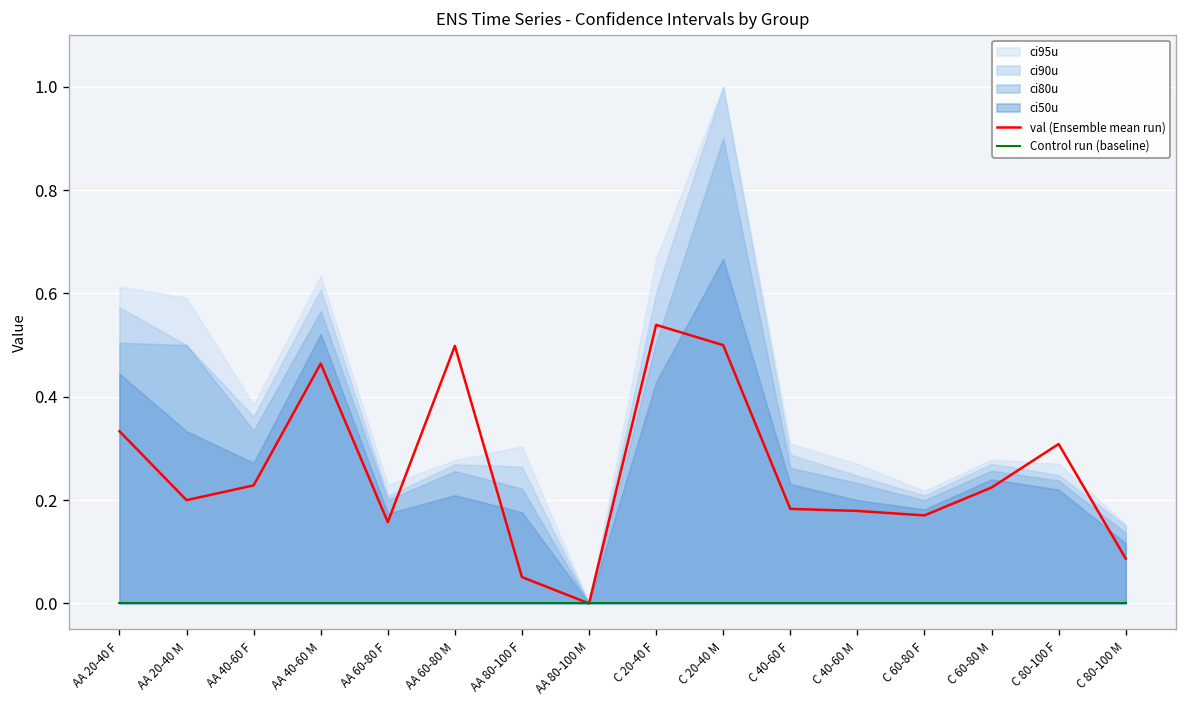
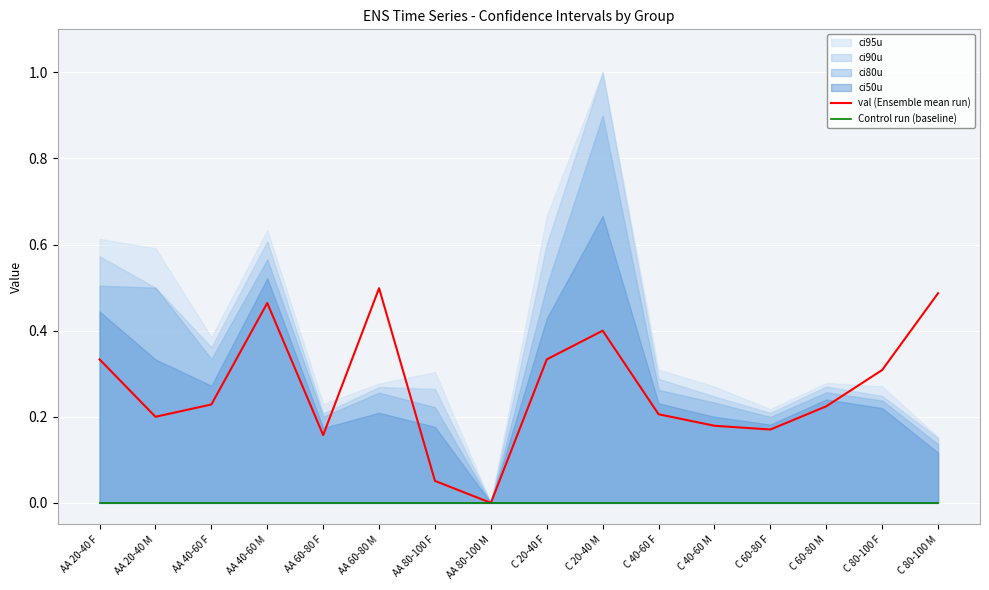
  {
    "val (Ensemble mean run)": {
      "AA 20-40 F": 0.33,
      "AA 20-40 M": 0.20,
      "AA 40-60 F": 0.23,
      "AA 40-60 M": 0.46,
      "AA 60-80 F": 0.16,
      "AA 60-80 M": 0.50,
      "AA 80-100 F": 0.05,
-     "C 20-40 F": 0.54,
-     "C 20-40 M": 0.5,
-     "C 40-60 F": 0.18,
+     "C 20-40 F": 0.33,
+     "C 20-40 M": 0.4,
+     "C 40-60 F": 0.21,
      "C 40-60 M": 0.18,
      "C 60-80 F": 0.17,
      "C 60-80 M": 0.22,
      "C 80-100 F": 0.31,
-     "C 80-100 M": 0.09
+     "C 80-100 M": 0.49
    },
    "Control run (baseline)": {
      "AA 20-40 F": 0.00,
      "AA 20-40 M": 0.00,
      "AA 40-60 F": 0.00,
      "AA 40-60 M": 0.00,
      "AA 60-80 F": 0.00,
      "AA 60-80 M": 0.00,
      "AA 80-100 F": 0.00,
      "C 20-40 F": 0.00,
      "C 20-40 M": 0.00,
      "C 40-60 F": 0.00,
      "C 40-60 M": 0.00,
      "C 60-80 F": 0.00,
      "C 60-80 M": 0.00,
      "C 80-100 F": 0.00,
      "C 80-100 M": 0.00
    }
  }
